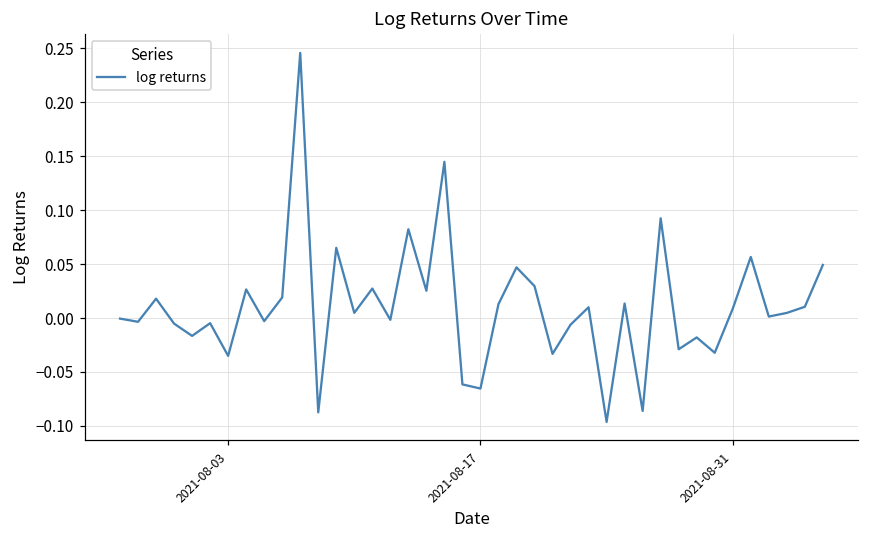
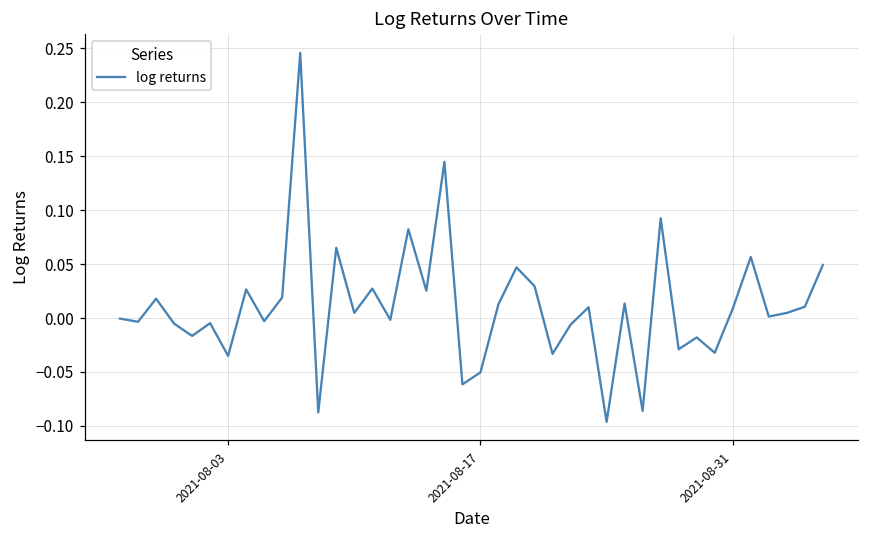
  {
    "2021-08-03": -0.04,
-   "2021-08-17": -0.07,
+   "2021-08-17": -0.05,
    "2021-08-31": 0.01
  }
